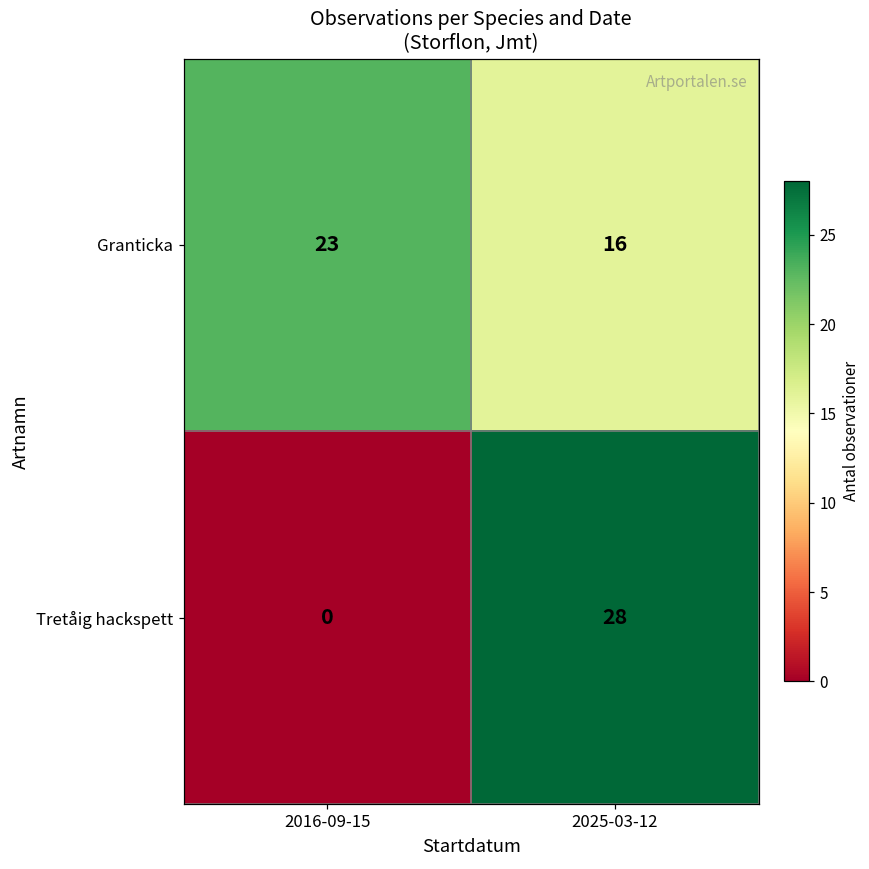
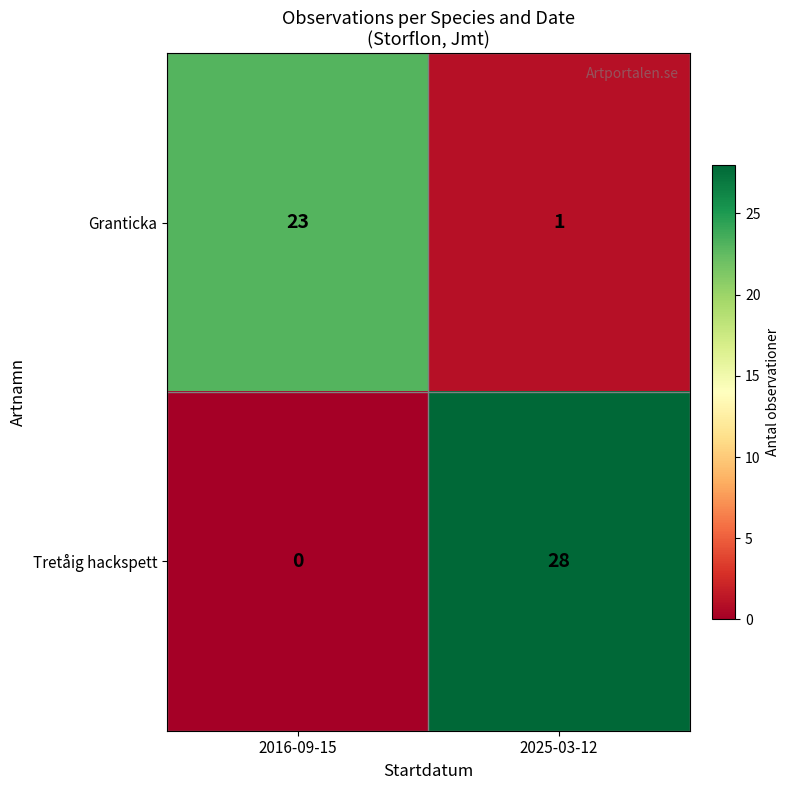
  {
    "Granticka": {
      "2016-09-15": 23,
-     "2025-03-12": 16
+     "2025-03-12": 1
    },
    "Tretåig hackspett": {
      "2016-09-15": 0,
      "2025-03-12": 28
    }
  }
